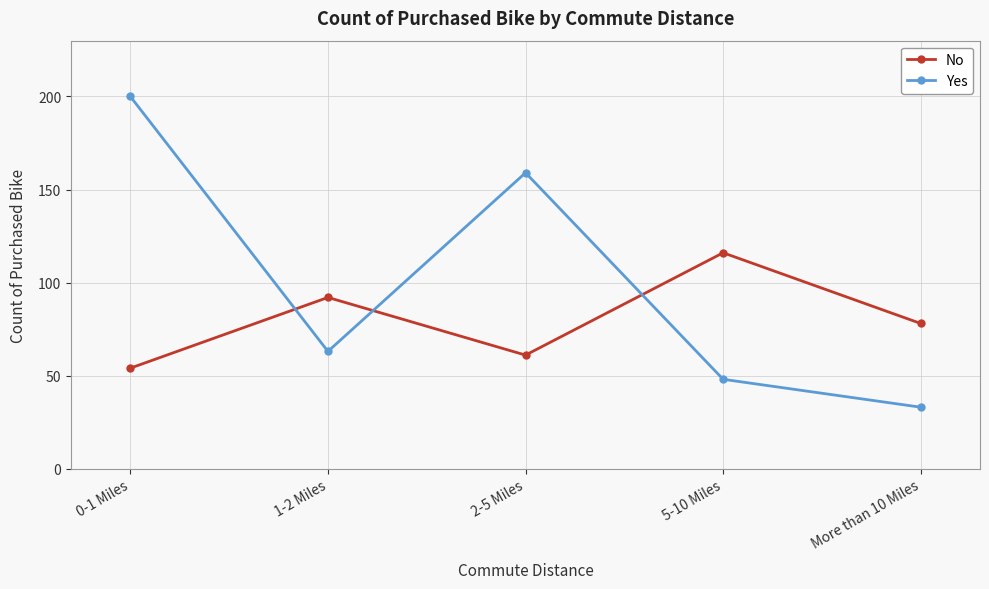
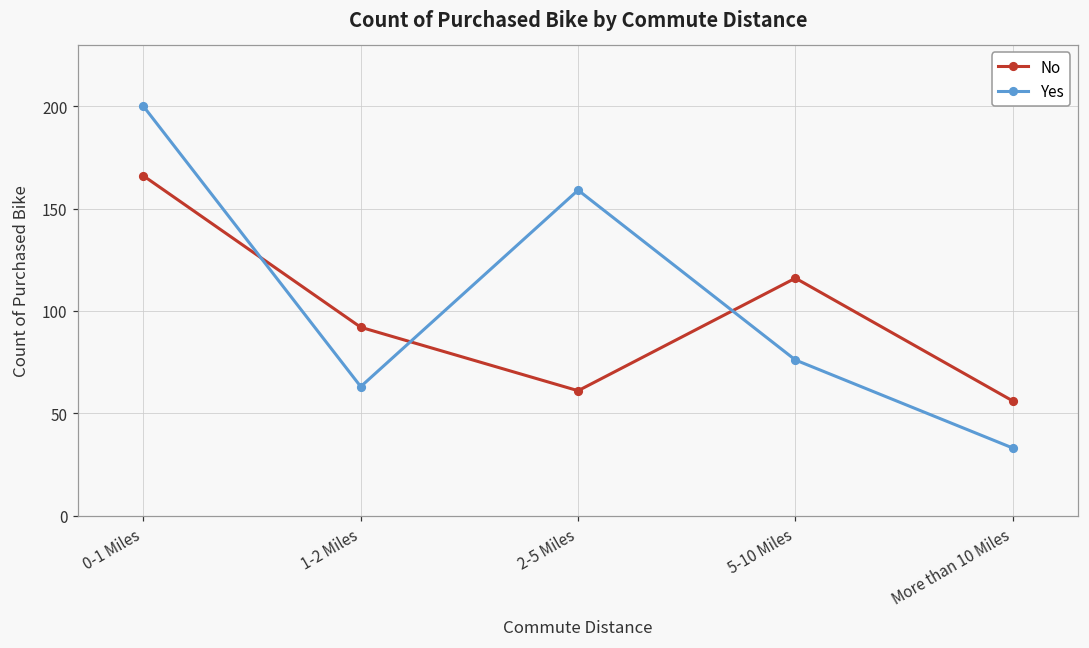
  {
    "No": {
-     "0-1 Miles": 54,
+     "0-1 Miles": 166,
      "1-2 Miles": 92,
      "2-5 Miles": 61,
      "5-10 Miles": 116,
-     "More than 10 Miles": 78
+     "More than 10 Miles": 56
    },
    "Yes": {
      "0-1 Miles": 200,
      "1-2 Miles": 63,
      "2-5 Miles": 159,
-     "5-10 Miles": 48,
+     "5-10 Miles": 76,
      "More than 10 Miles": 33
    }
  }
